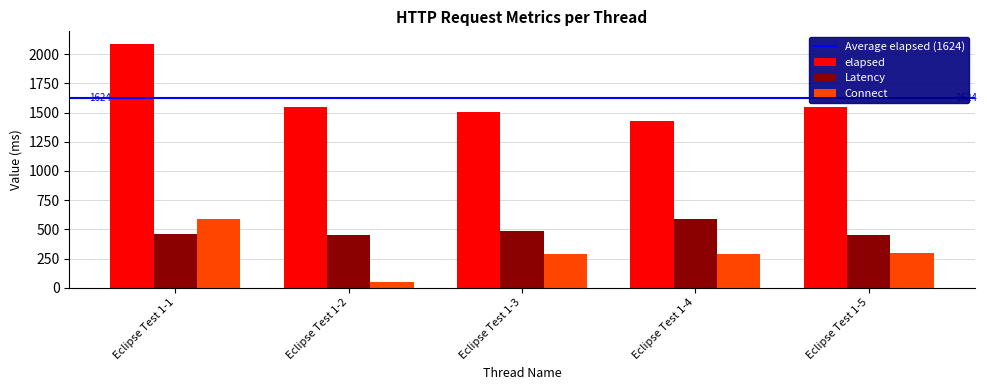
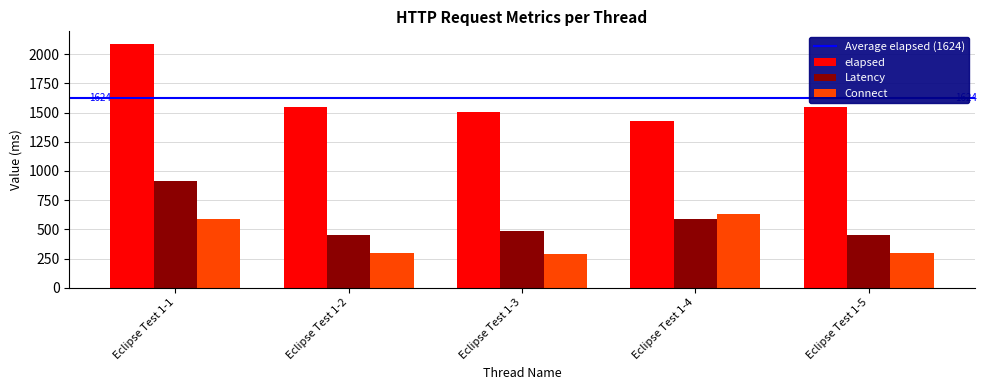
  {
    "elapsed": {
      "Eclipse Test 1-1": 2090,
      "Eclipse Test 1-2": 1550,
      "Eclipse Test 1-3": 1510,
      "Eclipse Test 1-4": 1430,
      "Eclipse Test 1-5": 1550
    },
    "Latency": {
-     "Eclipse Test 1-1": 460,
+     "Eclipse Test 1-1": 910,
      "Eclipse Test 1-2": 450,
      "Eclipse Test 1-3": 490,
      "Eclipse Test 1-4": 590,
      "Eclipse Test 1-5": 450
    },
    "Connect": {
      "Eclipse Test 1-1": 590,
-     "Eclipse Test 1-2": 50,
+     "Eclipse Test 1-2": 300,
      "Eclipse Test 1-3": 290,
-     "Eclipse Test 1-4": 290,
+     "Eclipse Test 1-4": 630,
      "Eclipse Test 1-5": 300
    }
  }
